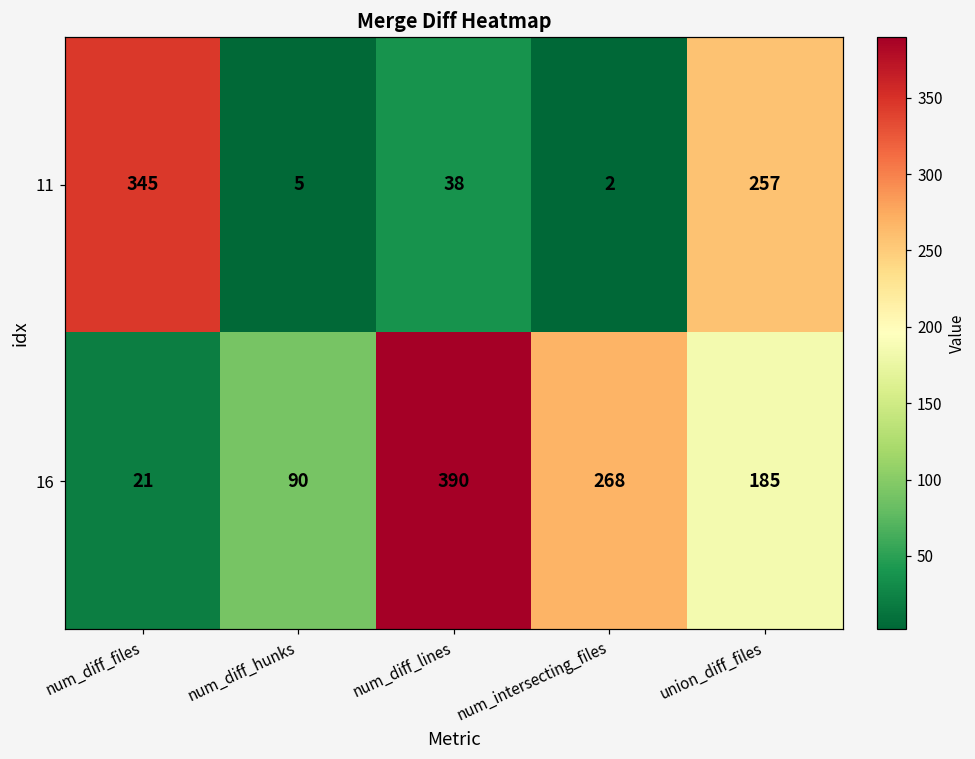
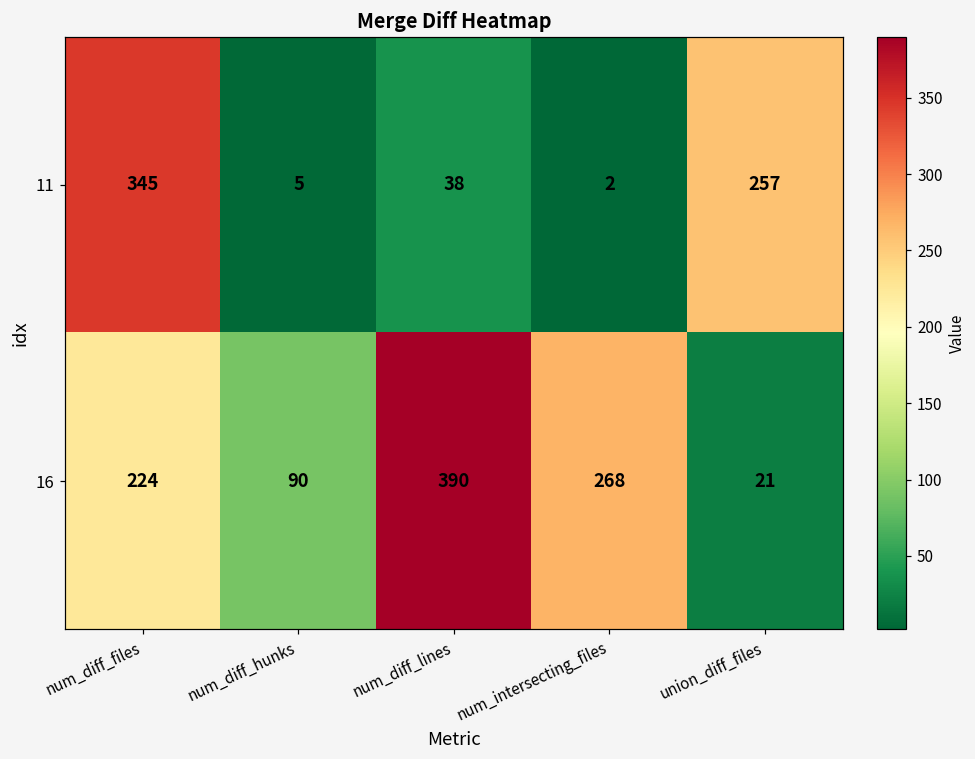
  {
    "11": {
      "num_diff_files": 345,
      "num_diff_hunks": 5,
      "num_diff_lines": 38,
      "num_intersecting_files": 2,
      "union_diff_files": 257
    },
    "16": {
-     "num_diff_files": 21,
+     "num_diff_files": 224,
      "num_diff_hunks": 90,
      "num_diff_lines": 390,
      "num_intersecting_files": 268,
-     "union_diff_files": 185
+     "union_diff_files": 21
    }
  }
